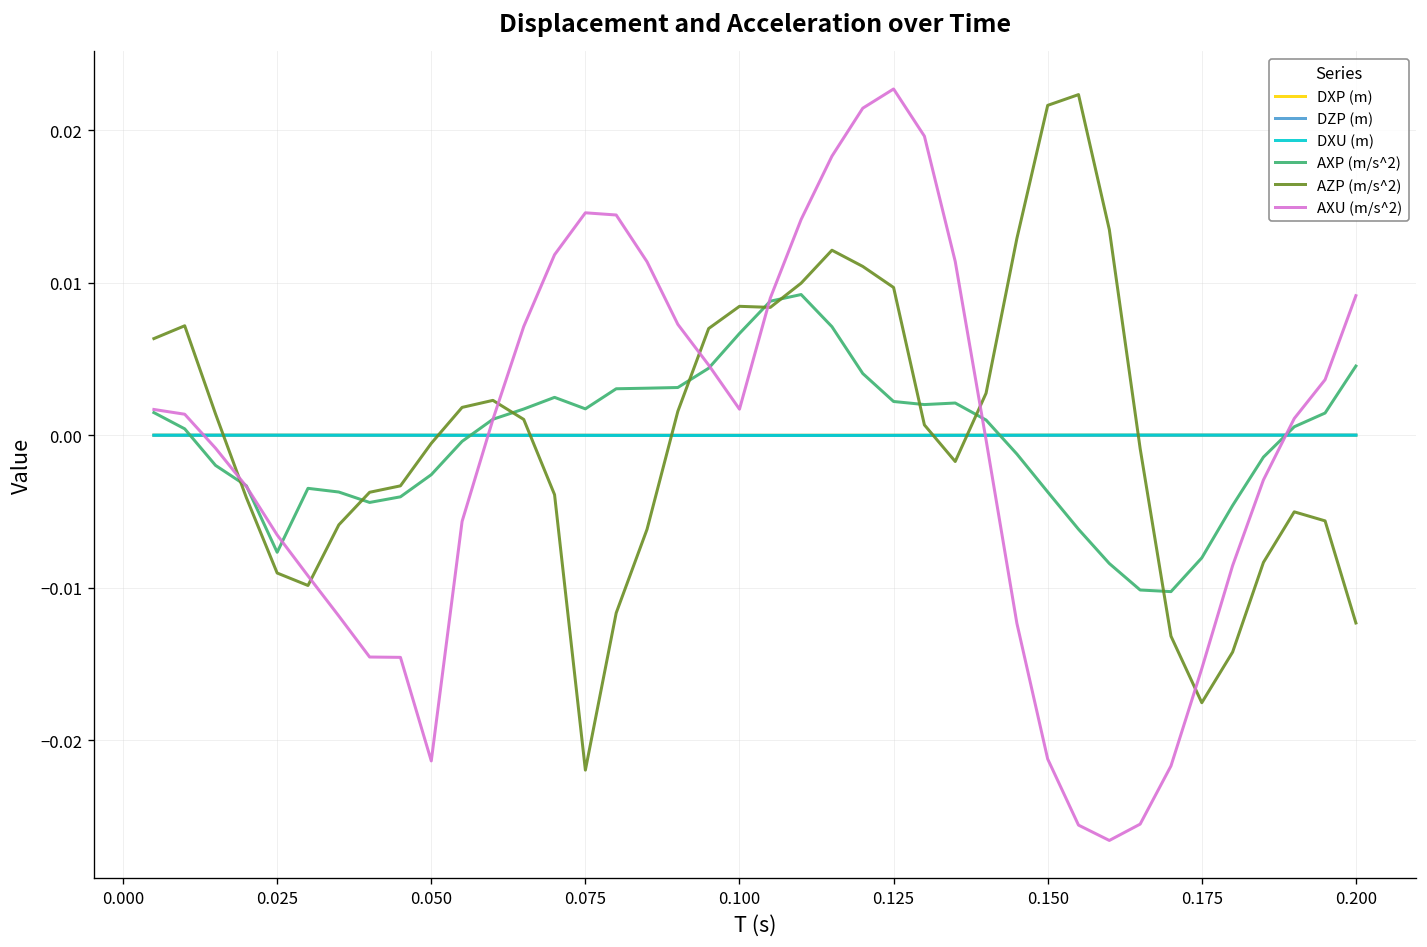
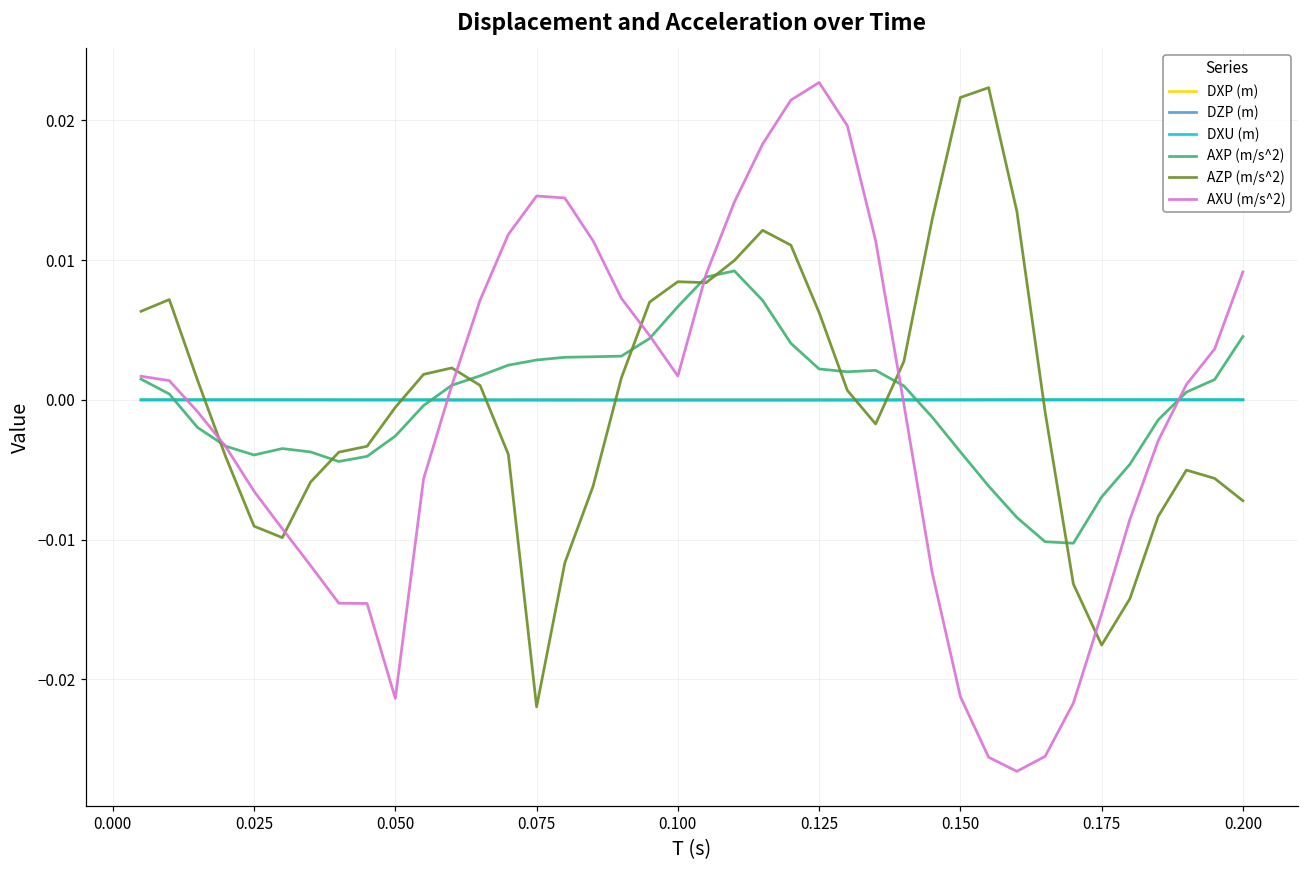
  {
    "AXP (m/s^2)": {
-     "0.025": -0.0077,
+     "0.025": -0.0039,
      "0.050": -0.0026,
-     "0.075": 0.0017,
+     "0.075": 0.0029,
      "0.100": 0.0067,
      "0.125": 0.0022,
      "0.150": -0.0037,
-     "0.175": -0.0080,
+     "0.175": -0.0069,
      "0.200": 0.0045
    },
    "AZP (m/s^2)": {
      "0.025": -0.0090,
      "0.050": -0.0005,
      "0.075": -0.0220,
      "0.100": 0.0085,
-     "0.125": 0.0097,
+     "0.125": 0.0062,
      "0.150": 0.0216,
      "0.175": -0.0175,
-     "0.200": -0.0123
+     "0.200": -0.0072
    },
    "AXU (m/s^2)": {
      "0.025": -0.0065,
      "0.050": -0.0214,
      "0.075": 0.0146,
      "0.100": 0.0017,
      "0.125": 0.0227,
      "0.150": -0.0212,
      "0.175": -0.0153,
      "0.200": 0.0092
    }
  }
